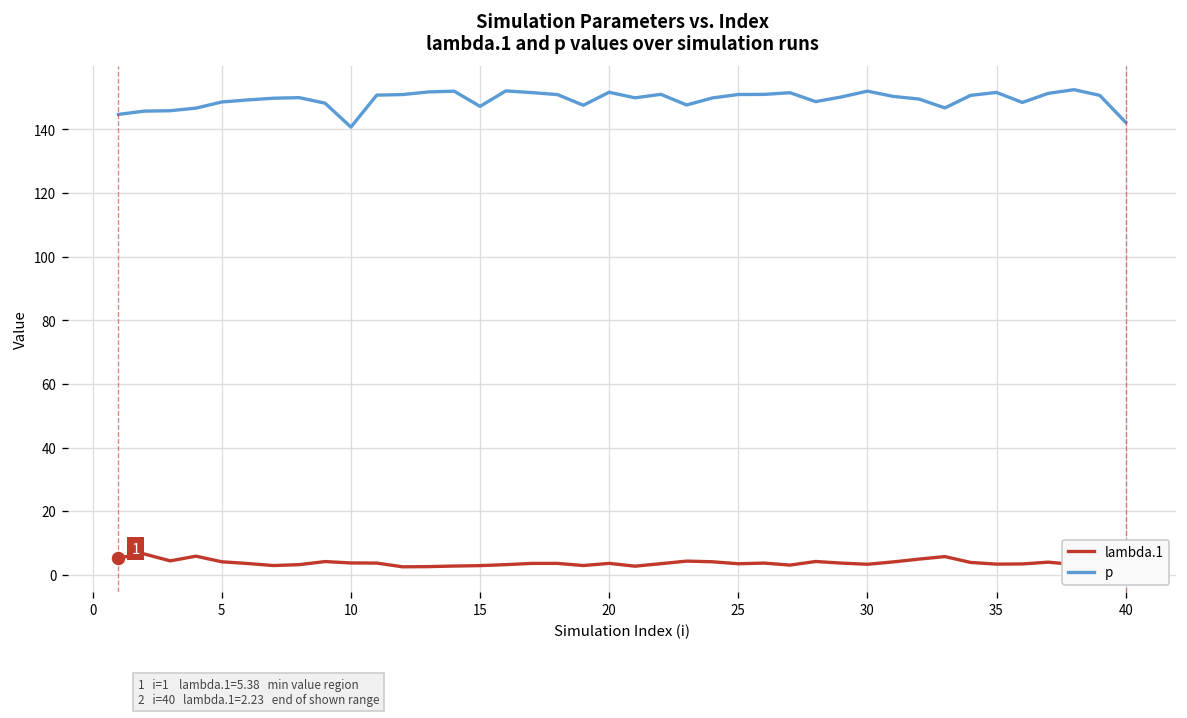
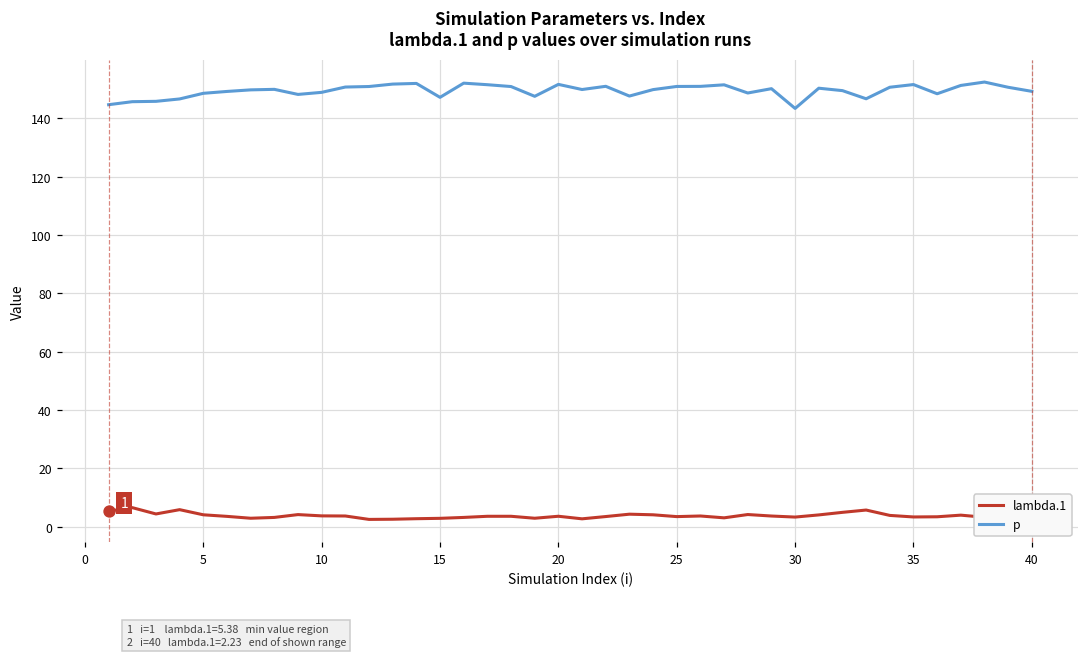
  {
    "p": {
      "5": 149,
-     "10": 141,
+     "10": 149,
      "15": 147,
      "20": 152,
      "25": 151,
-     "30": 152,
+     "30": 143,
      "35": 152,
-     "40": 142
+     "40": 149
    }
  }
